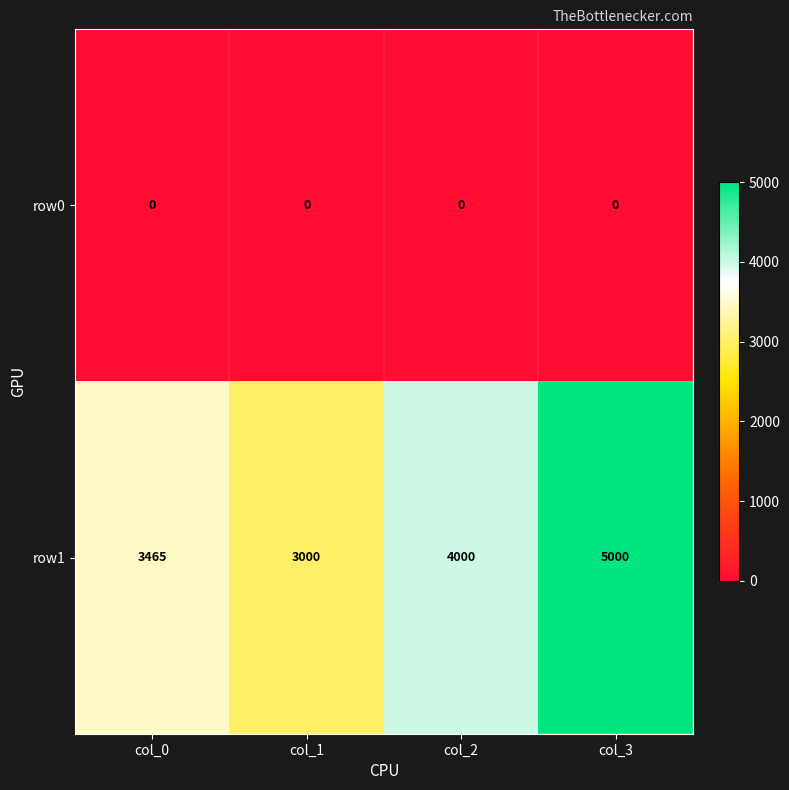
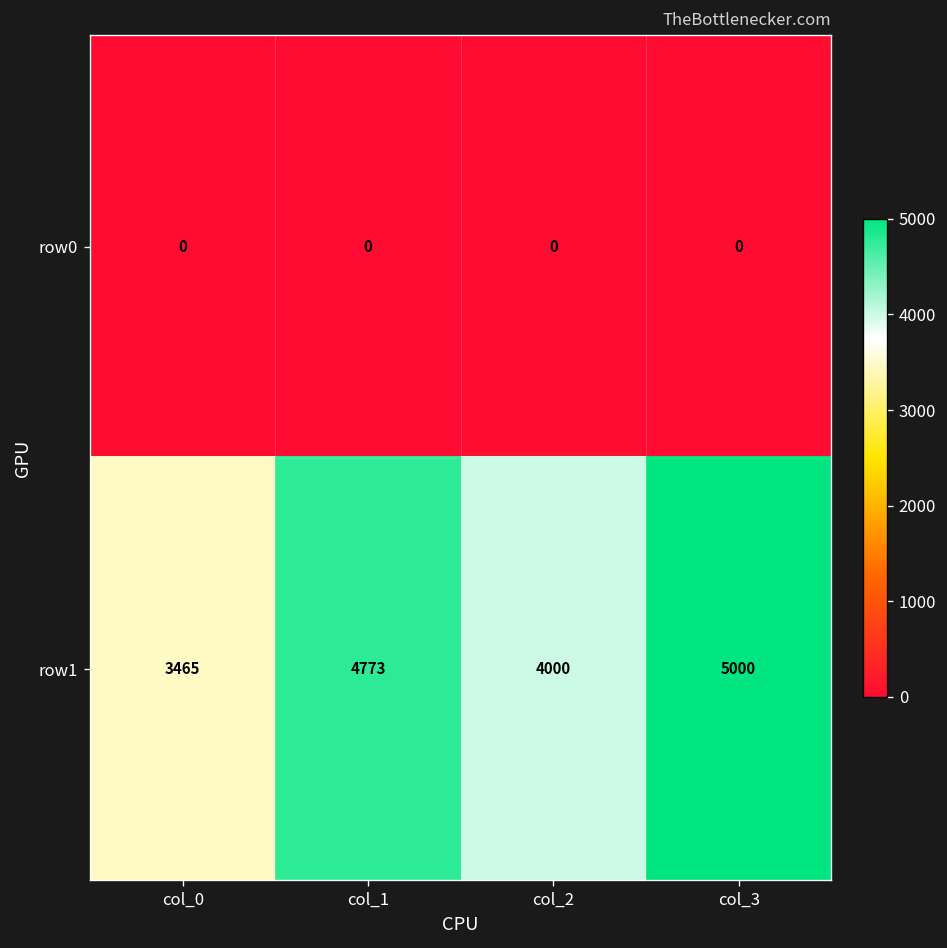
  {
    "row0": {
      "col_0": 0,
      "col_1": 0,
      "col_2": 0,
      "col_3": 0
    },
    "row1": {
      "col_0": 3465,
-     "col_1": 3000,
+     "col_1": 4773,
      "col_2": 4000,
      "col_3": 5000
    }
  }
